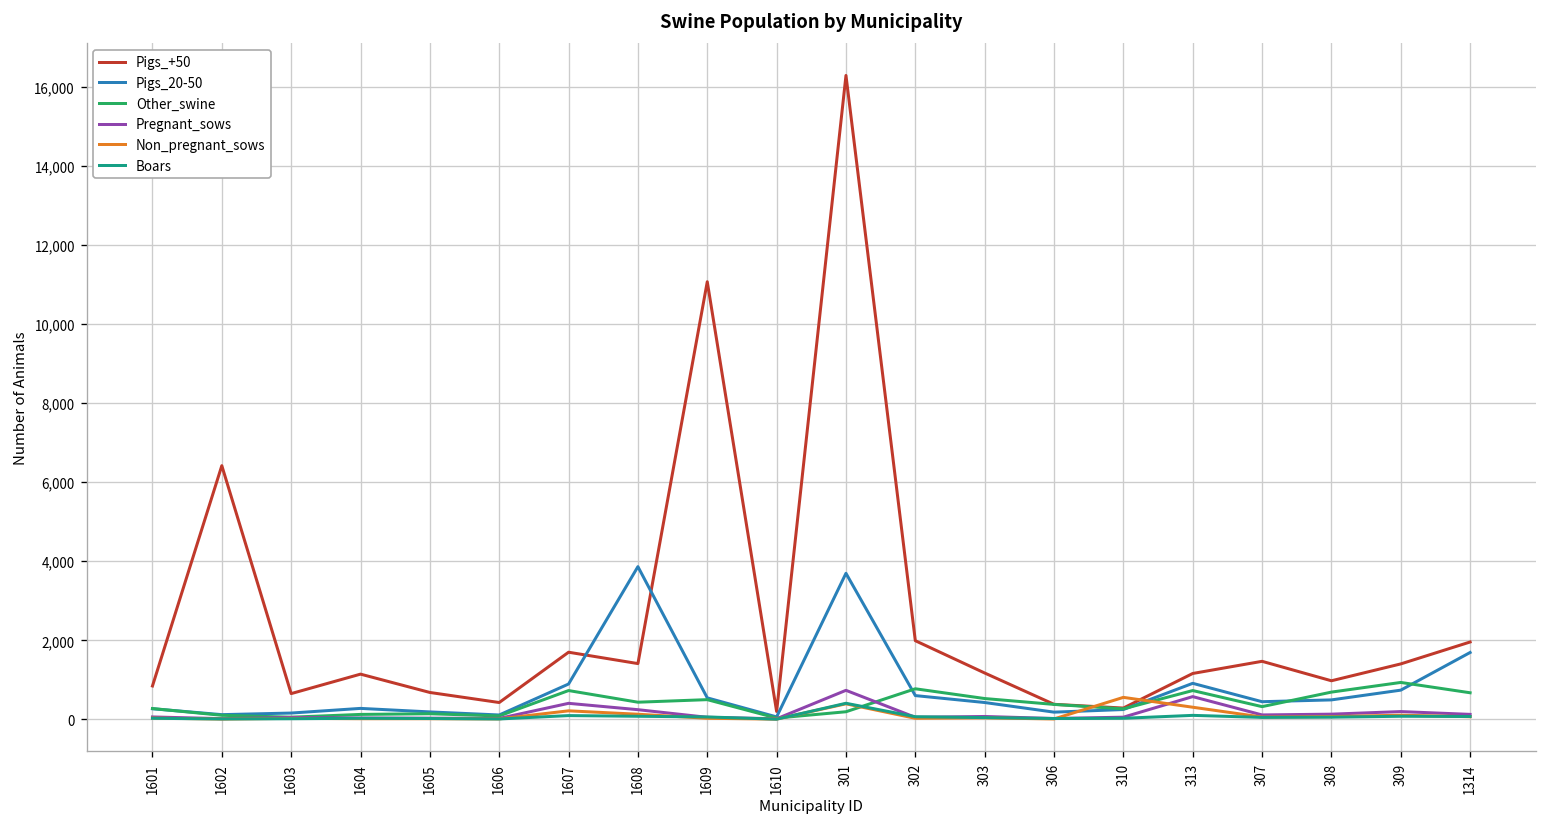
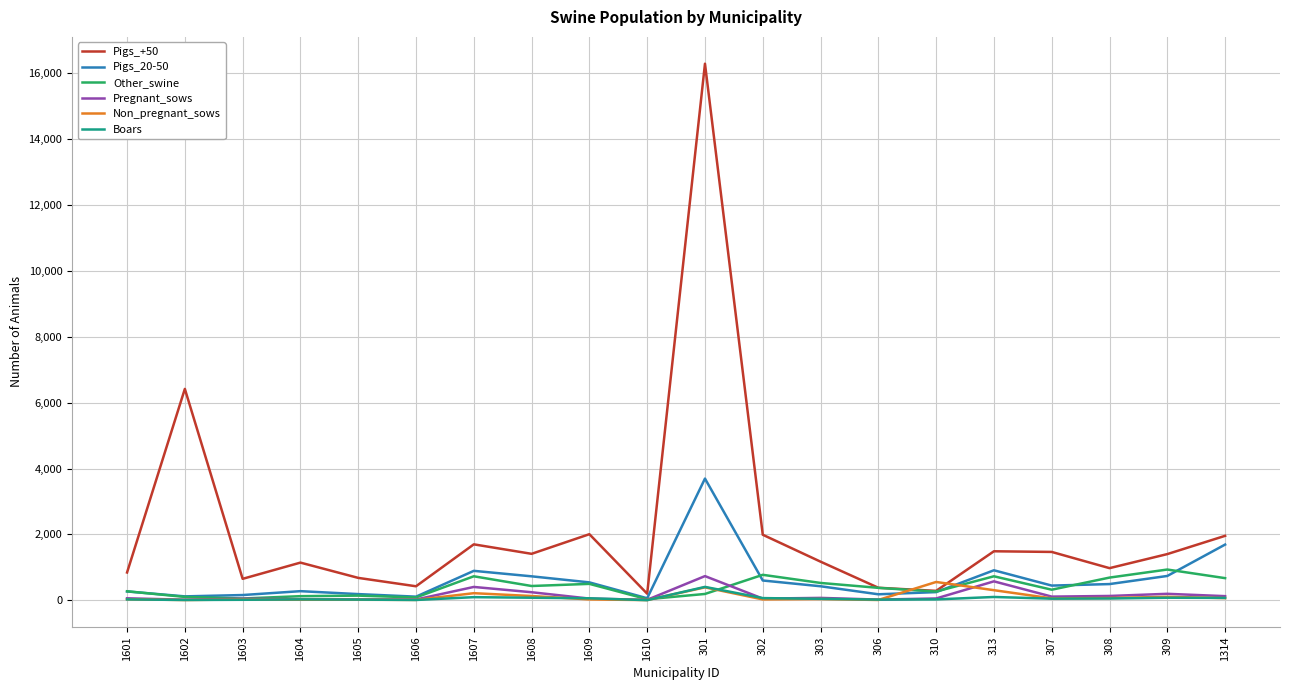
  {
    "Pigs_+50": {
      "1601": "800",
      "1602": "6,400",
      "1603": "700",
      "1604": "1,100",
      "1605": "700",
      "1606": "400",
      "1607": "1,700",
      "1608": "1,400",
-     "1609": "11,100",
+     "1609": "2,000",
      "1610": "200",
      "301": "16,300",
      "302": "2,000",
      "303": "1,200",
-     "313": "1,200",
+     "313": "1,500",
      "307": "1,500",
      "308": "1,000",
      "309": "1,400",
      "1314": "2,000"
    },
    "Pigs_20-50": {
      "1603": "200",
      "1604": "300",
      "1607": "900",
-     "1608": "3,900",
+     "1608": "700",
      "301": "3,700",
      "302": "600",
      "303": "400",
      "306": "200",
      "313": "900",
      "307": "400",
      "308": "500",
      "309": "700",
      "1314": "1,700"
    },
    "Pregnant_sows": {
      "1607": "400",
      "1608": "200",
      "301": "700",
      "313": "600",
      "309": "200"
    },
    "Non_pregnant_sows": {
      "1607": "200",
      "310": "600",
      "313": "300"
    }
  }
